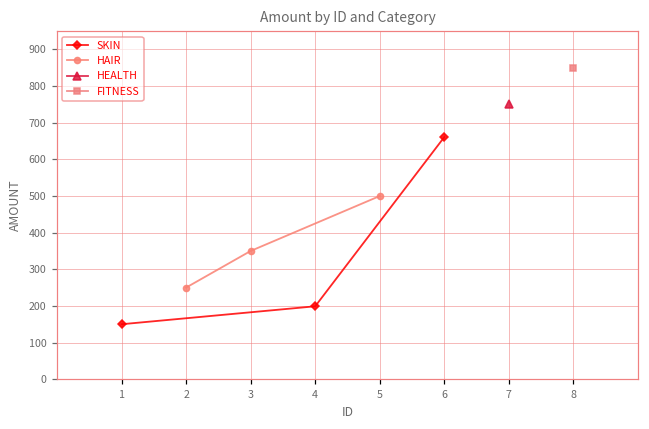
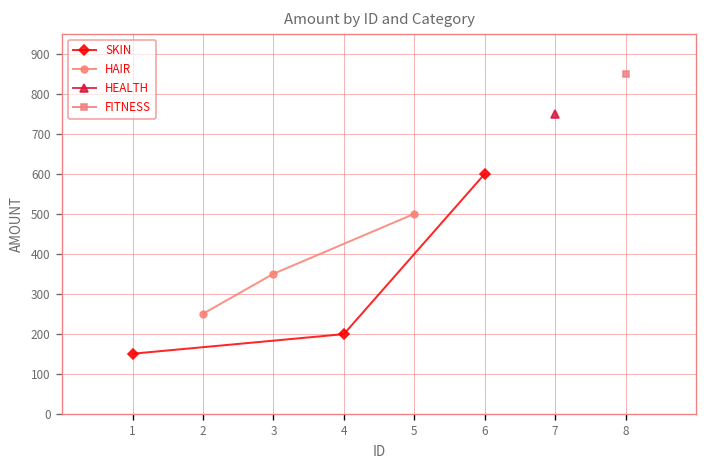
  {
    "SKIN": {
      "1": 150,
      "4": 200,
-     "6": 660
+     "6": 600
    },
    "HEALTH": {
      "7": 750
    }
  }
